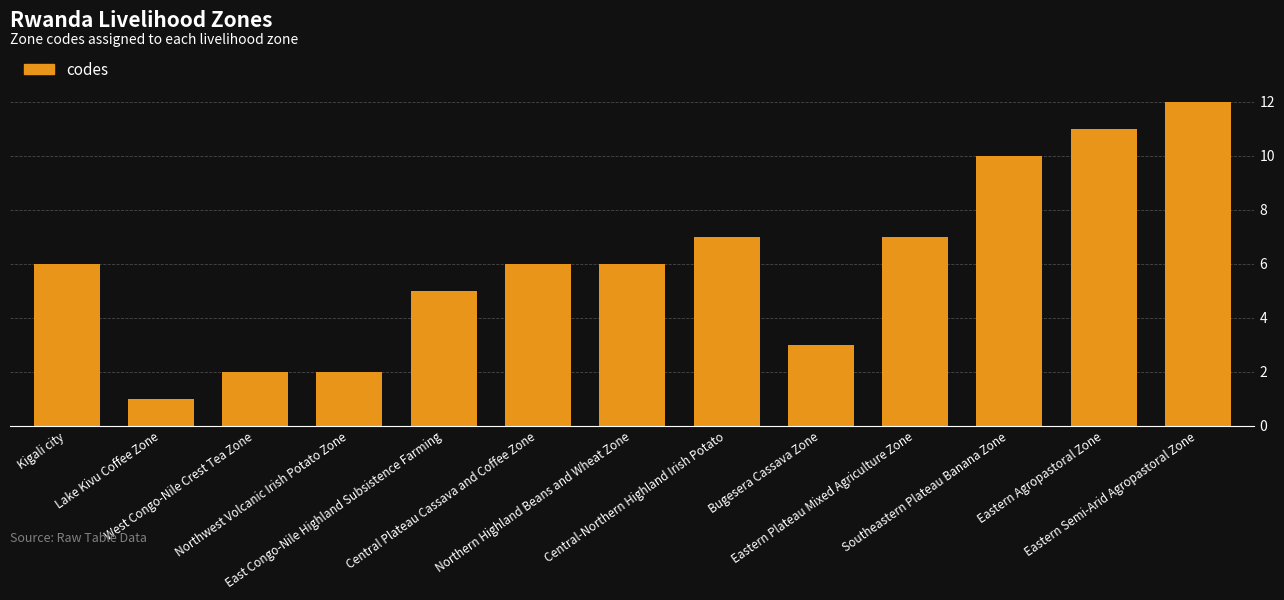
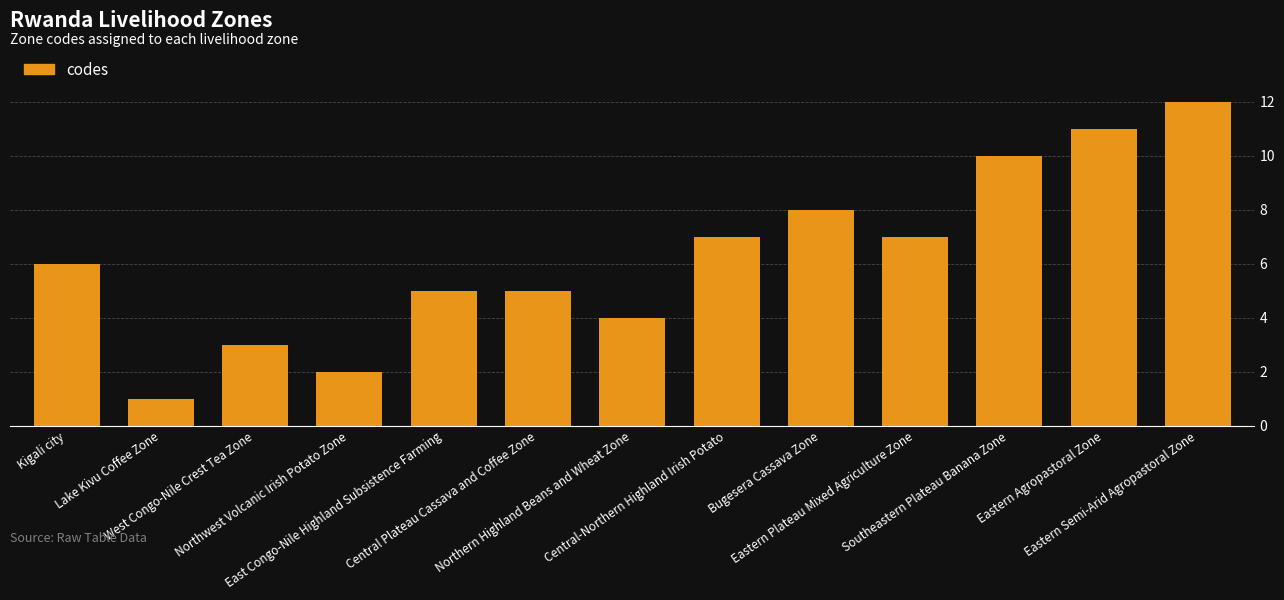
  {
    "Kigali city": 6,
    "Lake Kivu Coffee Zone": 1,
-   "West Congo-Nile Crest Tea Zone": 2,
+   "West Congo-Nile Crest Tea Zone": 3,
    "Northwest Volcanic Irish Potato Zone": 2,
    "East Congo-Nile Highland Subsistence Farming": 5,
-   "Central Plateau Cassava and Coffee Zone": 6,
-   "Northern Highland Beans and Wheat Zone": 6,
+   "Central Plateau Cassava and Coffee Zone": 5,
+   "Northern Highland Beans and Wheat Zone": 4,
    "Central-Northern Highland Irish Potato": 7,
-   "Bugesera Cassava Zone": 3,
+   "Bugesera Cassava Zone": 8,
    "Eastern Plateau Mixed Agriculture Zone": 7,
    "Southeastern Plateau Banana Zone": 10,
    "Eastern Agropastoral Zone": 11,
    "Eastern Semi-Arid Agropastoral Zone": 12
  }
